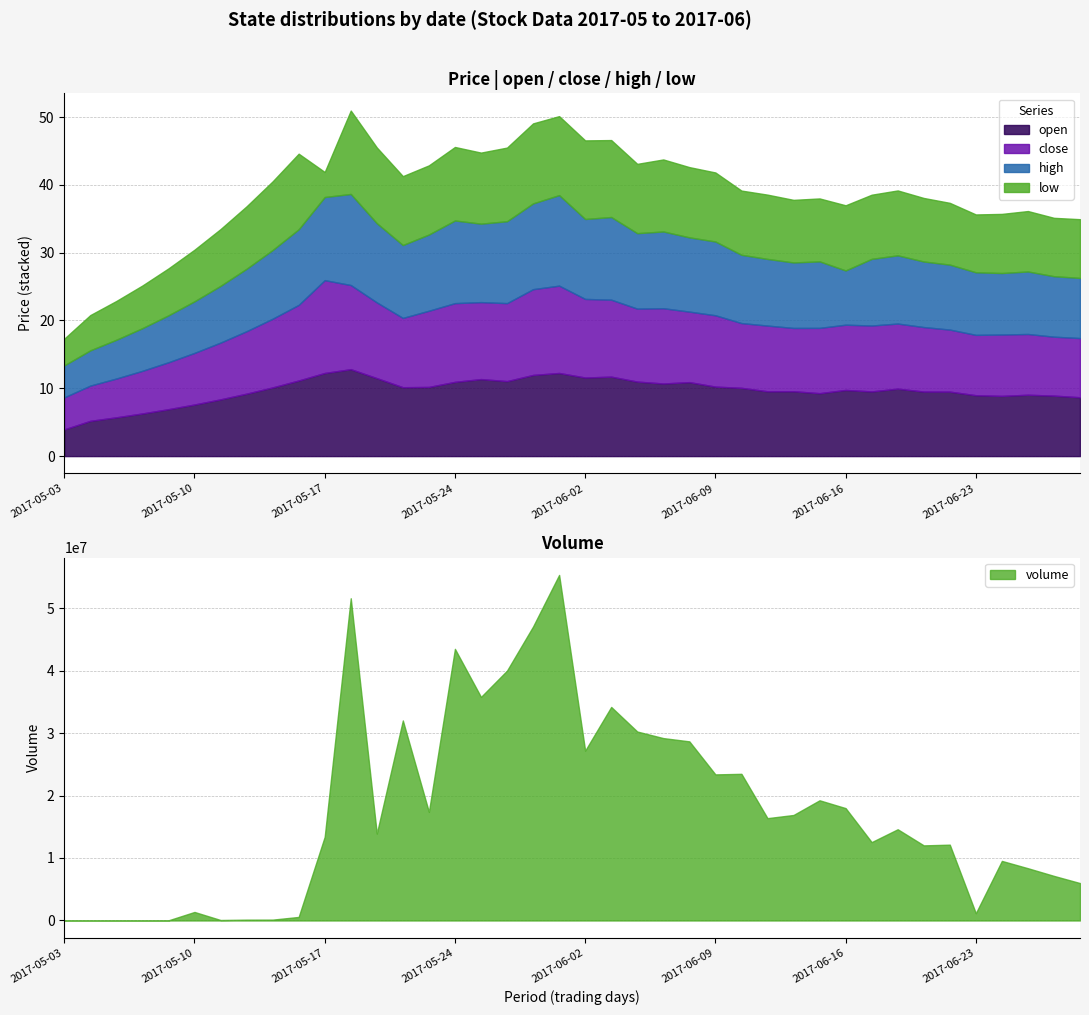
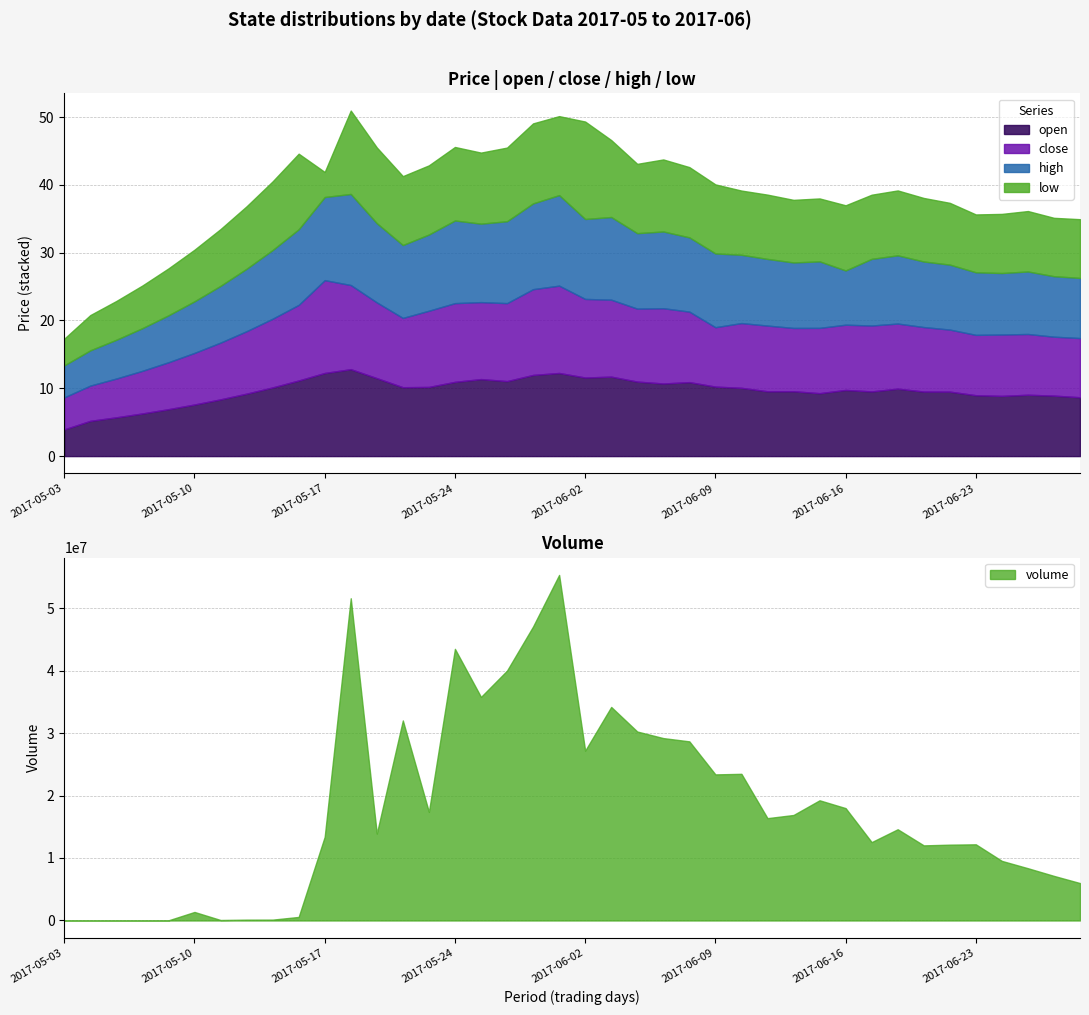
  {
    "Price | open / close / high / low": {
      "open": {
        "2017-05-03": 4,
        "2017-05-10": 8,
        "2017-05-17": 12,
        "2017-05-24": 11,
        "2017-06-02": 12,
        "2017-06-09": 10,
        "2017-06-16": 10,
        "2017-06-23": 9
      },
      "close": {
        "2017-05-03": 5,
        "2017-05-10": 8,
        "2017-05-17": 14,
        "2017-05-24": 12,
        "2017-06-02": 12,
-       "2017-06-09": 11,
+       "2017-06-09": 9,
        "2017-06-16": 10,
        "2017-06-23": 9
      },
      "high": {
        "2017-05-03": 5,
        "2017-05-10": 8,
        "2017-05-17": 12,
        "2017-05-24": 12,
        "2017-06-02": 12,
        "2017-06-09": 11,
        "2017-06-16": 8,
        "2017-06-23": 9
      },
      "low": {
        "2017-05-03": 4,
        "2017-05-10": 8,
        "2017-05-17": 4,
        "2017-05-24": 11,
-       "2017-06-02": 12,
+       "2017-06-02": 14,
        "2017-06-09": 10,
        "2017-06-16": 10,
        "2017-06-23": 9
      }
    },
    "Volume": {
      "2017-05-10": 1000000,
      "2017-05-17": 13000000,
      "2017-05-24": 43000000,
      "2017-06-02": 27000000,
      "2017-06-09": 23000000,
      "2017-06-16": 18000000,
-     "2017-06-23": 1000000
+     "2017-06-23": 12000000
    }
  }
